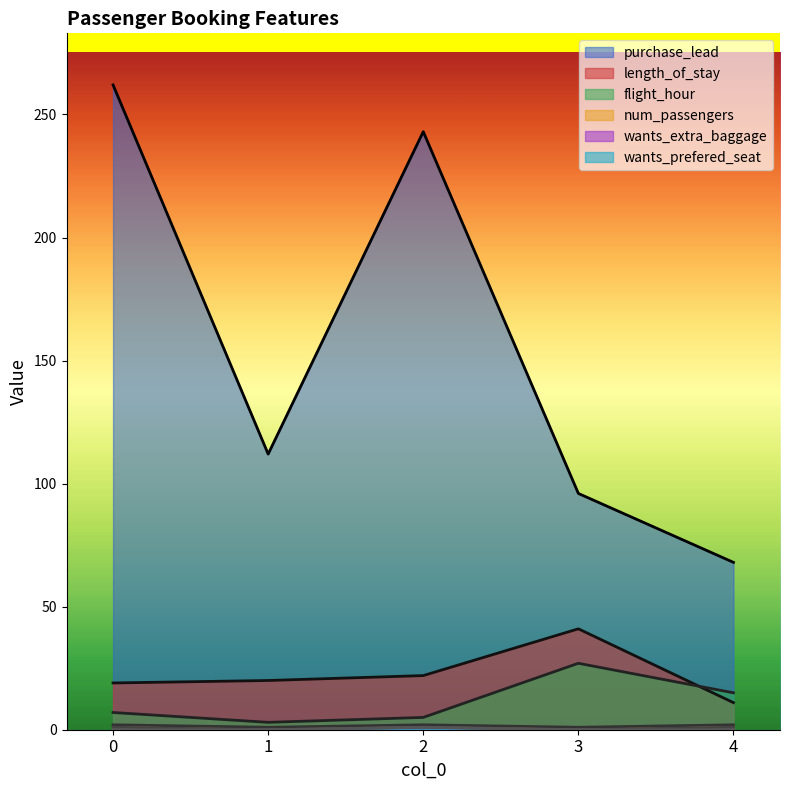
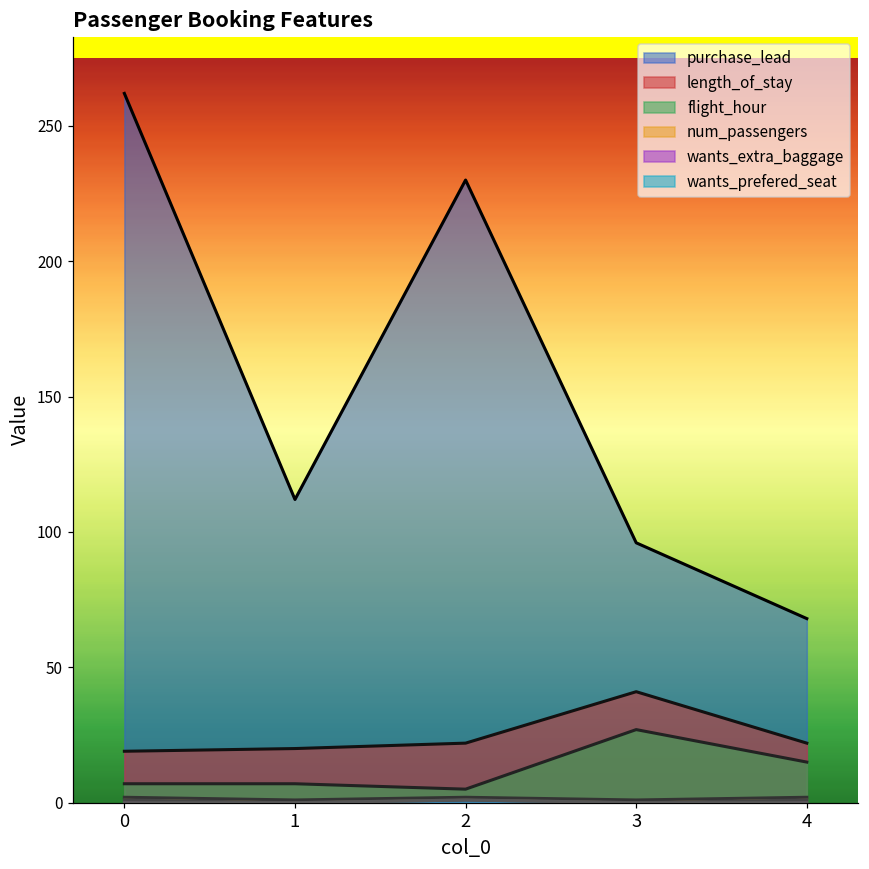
  {
    "purchase_lead": {
      "0": 262,
      "1": 112,
-     "2": 243,
+     "2": 230,
      "3": 96,
      "4": 68
    },
    "length_of_stay": {
      "0": 19,
      "1": 20,
      "2": 22,
      "3": 41,
-     "4": 11
+     "4": 22
    },
    "flight_hour": {
      "0": 7,
-     "1": 3,
+     "1": 7,
      "2": 5,
      "3": 27,
      "4": 15
    }
  }
